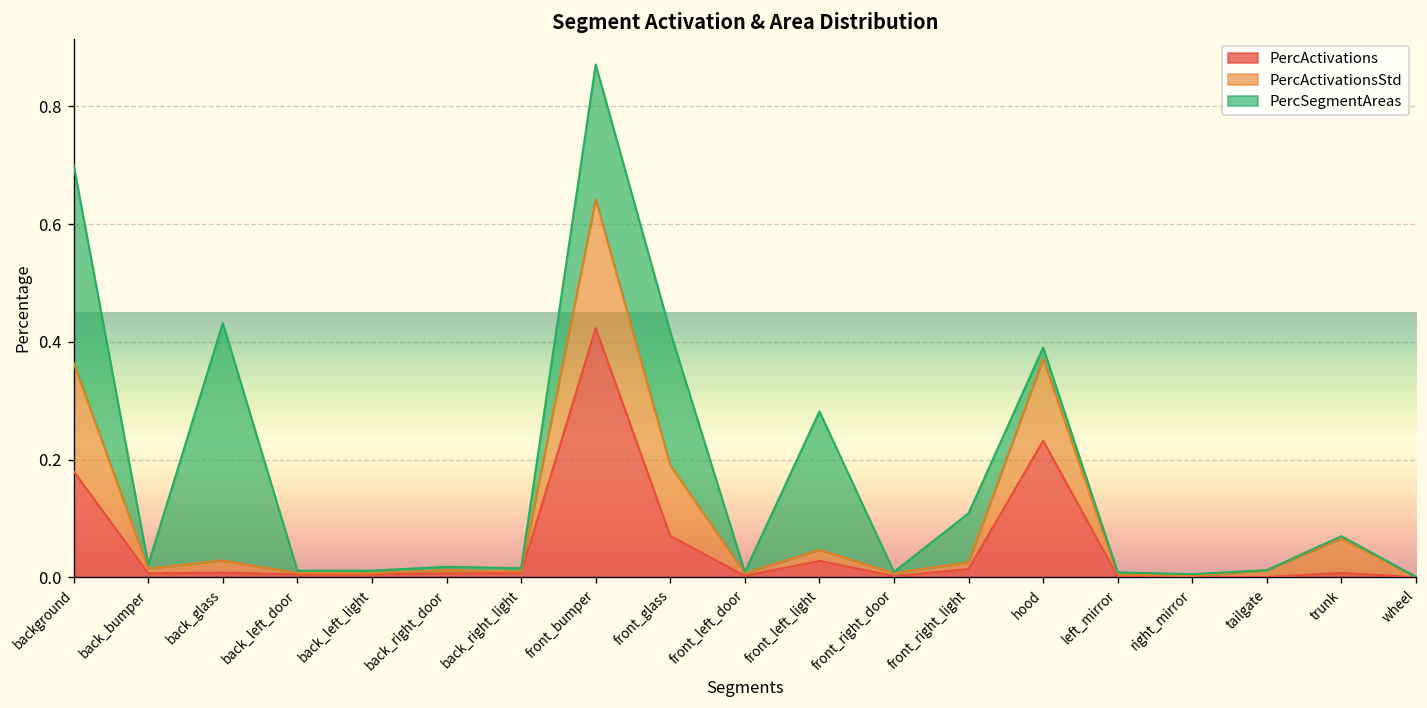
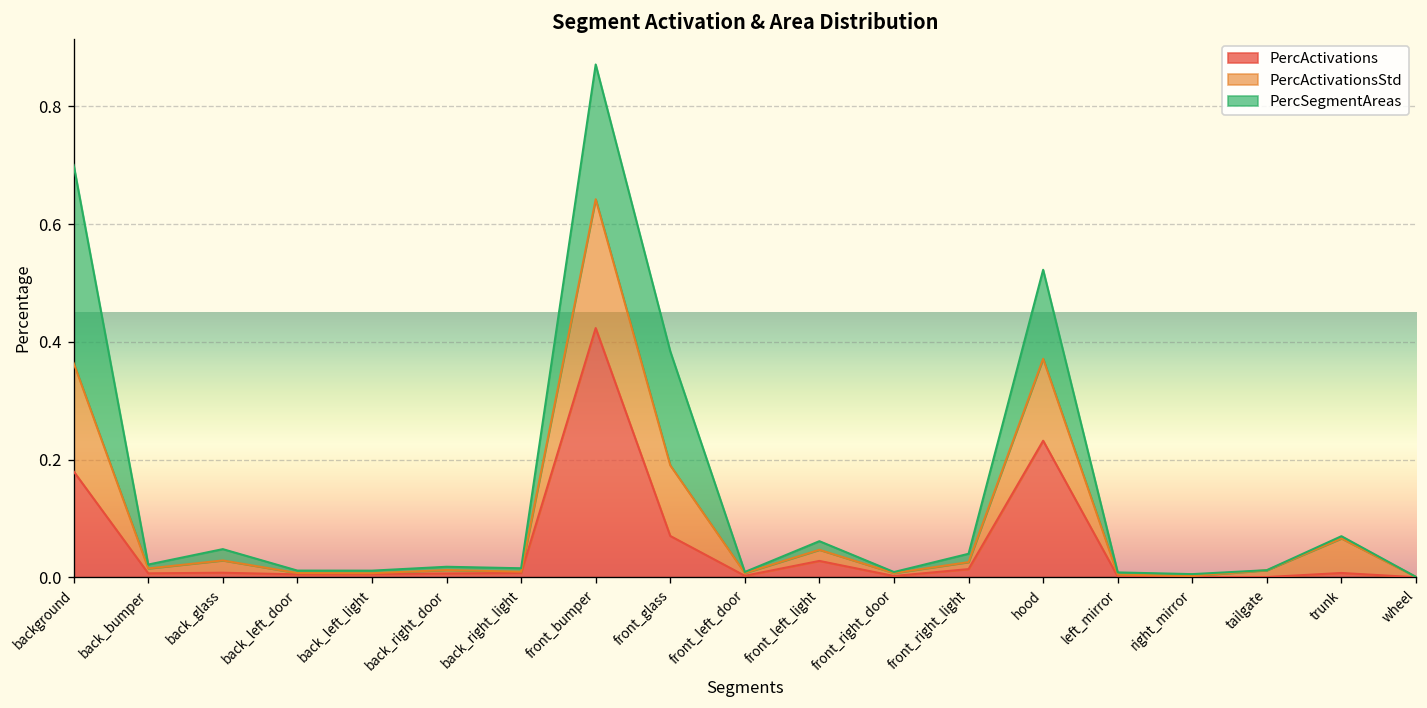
  {
    "PercSegmentAreas": {
      "background": 0.34,
      "back_bumper": 0.01,
-     "back_glass": 0.40,
+     "back_glass": 0.02,
      "back_right_door": 0.01,
      "back_right_light": 0.01,
      "front_bumper": 0.23,
-     "front_glass": 0.23,
-     "front_left_light": 0.24,
-     "front_right_light": 0.08,
-     "hood": 0.02
+     "front_glass": 0.19,
+     "front_left_light": 0.01,
+     "front_right_light": 0.01,
+     "hood": 0.15
    }
  }
